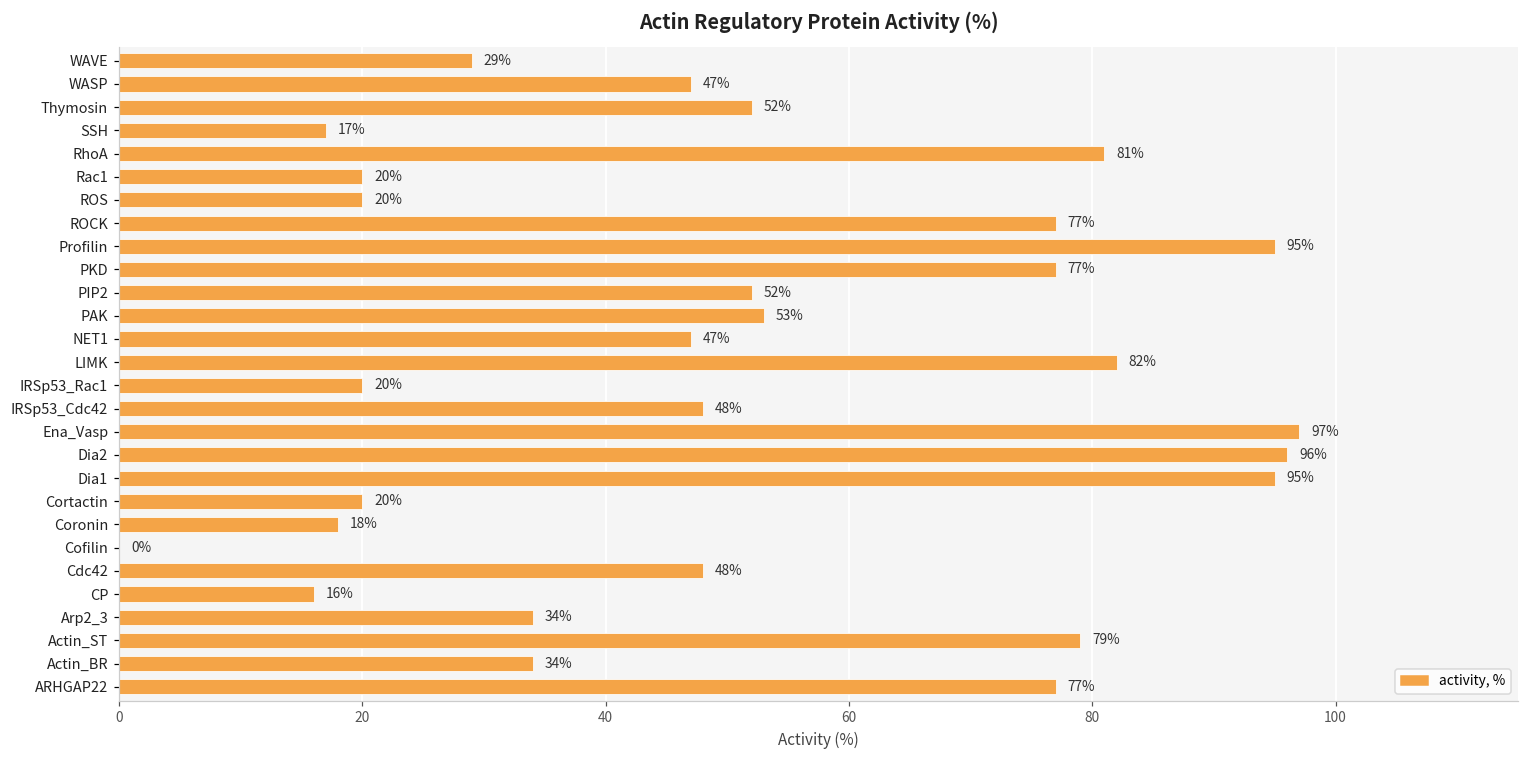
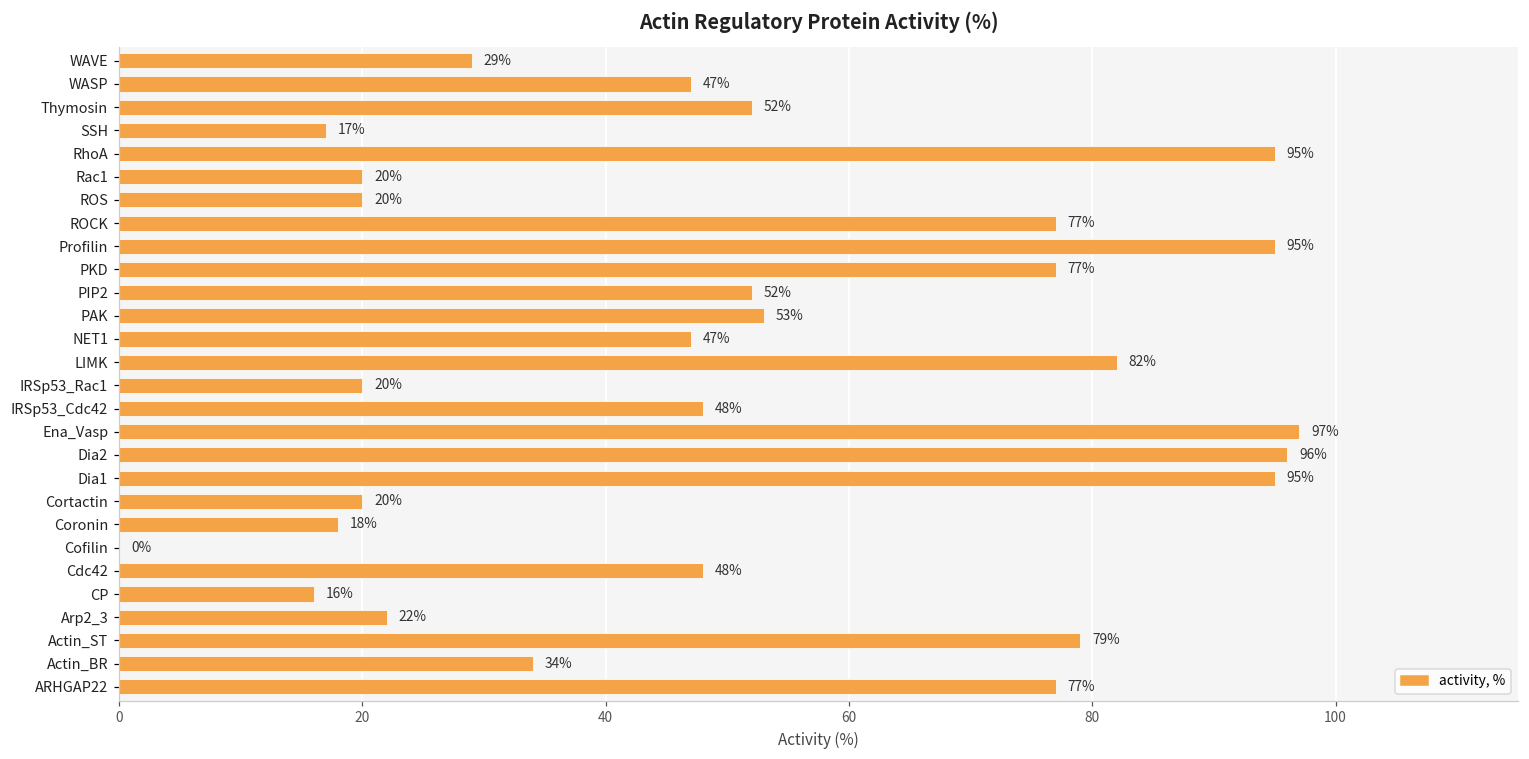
  {
    "WAVE": "29%",
    "WASP": "47%",
    "Thymosin": "52%",
    "SSH": "17%",
-   "RhoA": "81%",
+   "RhoA": "95%",
    "Rac1": "20%",
    "ROS": "20%",
    "ROCK": "77%",
    "Profilin": "95%",
    "PKD": "77%",
    "PIP2": "52%",
    "PAK": "53%",
    "NET1": "47%",
    "LIMK": "82%",
    "IRSp53_Rac1": "20%",
    "IRSp53_Cdc42": "48%",
    "Ena_Vasp": "97%",
    "Dia2": "96%",
    "Dia1": "95%",
    "Cortactin": "20%",
    "Coronin": "18%",
    "Cofilin": "0%",
    "Cdc42": "48%",
    "CP": "16%",
-   "Arp2_3": "34%",
+   "Arp2_3": "22%",
    "Actin_ST": "79%",
    "Actin_BR": "34%",
    "ARHGAP22": "77%"
  }
